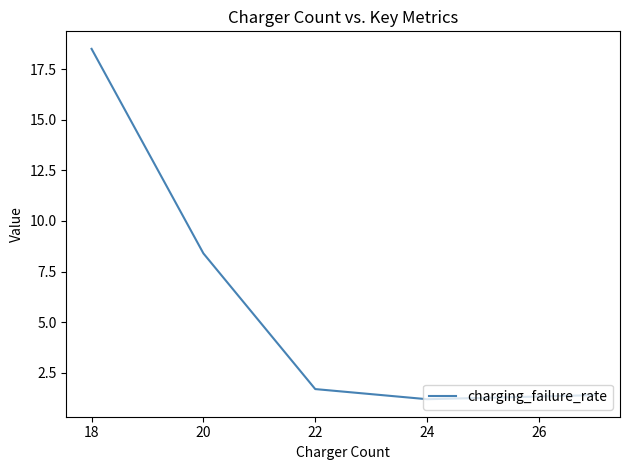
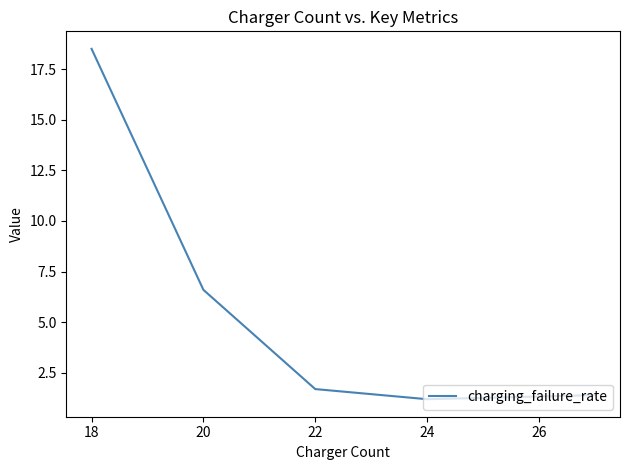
  {
    "18": 18.5,
-   "20": 8.4,
+   "20": 6.6,
    "22": 1.7
  }
